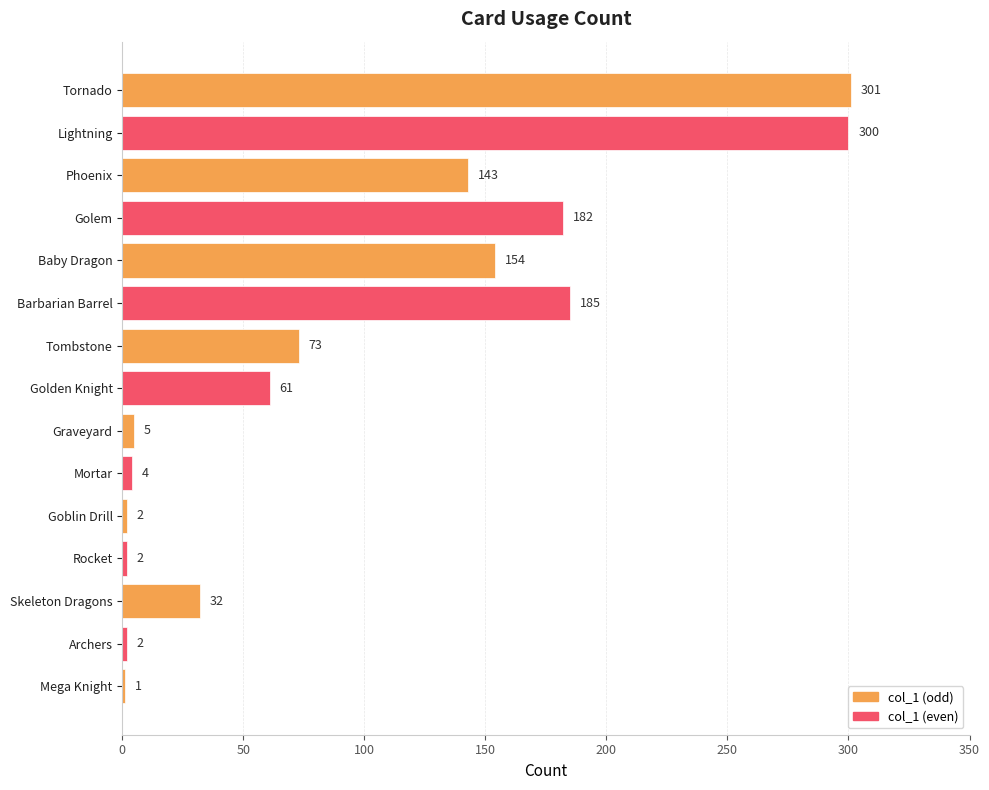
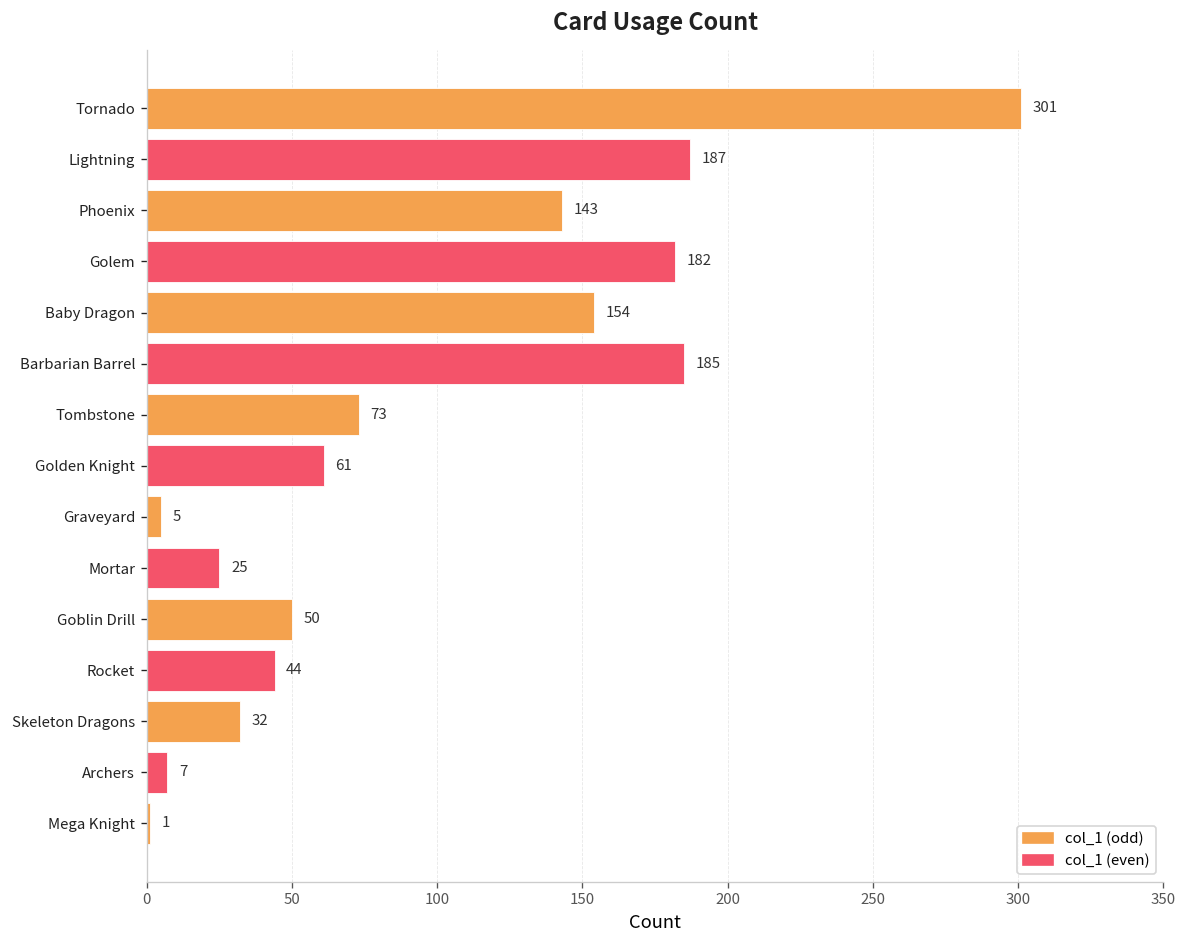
  {
    "Tornado": 301,
-   "Lightning": 300,
+   "Lightning": 187,
    "Phoenix": 143,
    "Golem": 182,
    "Baby Dragon": 154,
    "Barbarian Barrel": 185,
    "Tombstone": 73,
    "Golden Knight": 61,
    "Graveyard": 5,
-   "Mortar": 4,
-   "Goblin Drill": 2,
-   "Rocket": 2,
+   "Mortar": 25,
+   "Goblin Drill": 50,
+   "Rocket": 44,
    "Skeleton Dragons": 32,
-   "Archers": 2,
+   "Archers": 7,
    "Mega Knight": 1
  }
